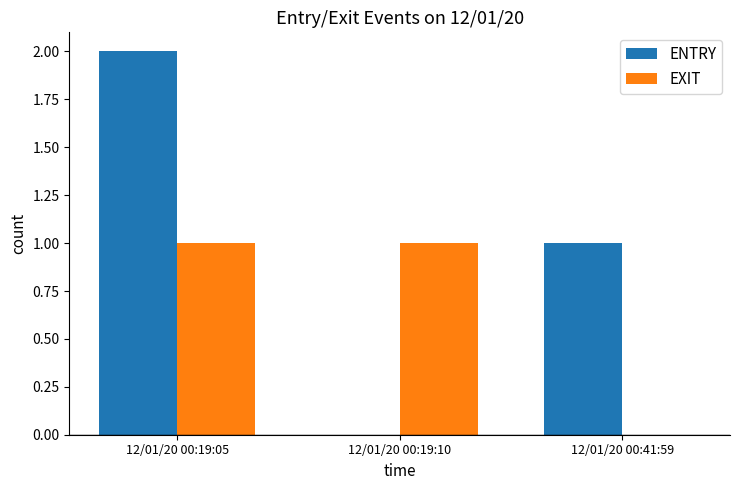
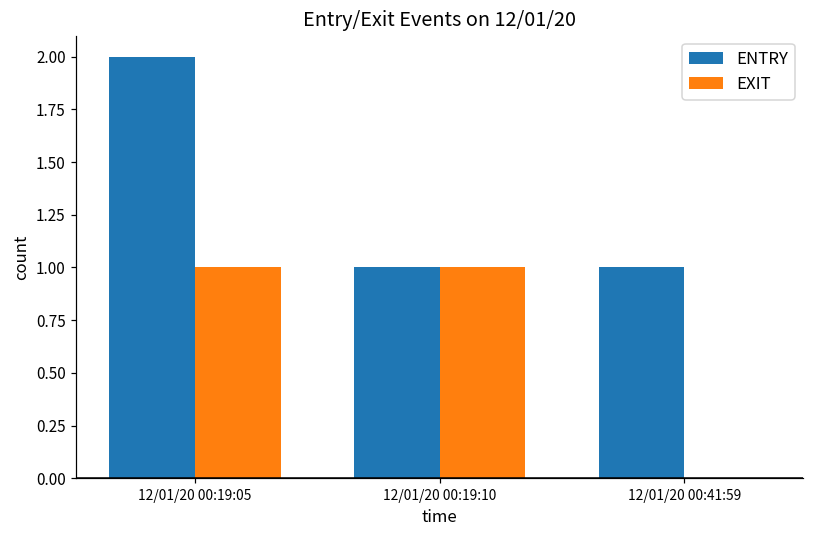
  {
    "ENTRY": {
      "12/01/20 00:19:05": 2,
-     "12/01/20 00:19:10": 0,
+     "12/01/20 00:19:10": 1,
      "12/01/20 00:41:59": 1
    },
    "EXIT": {
      "12/01/20 00:19:05": 1,
      "12/01/20 00:19:10": 1,
      "12/01/20 00:41:59": 0
    }
  }
